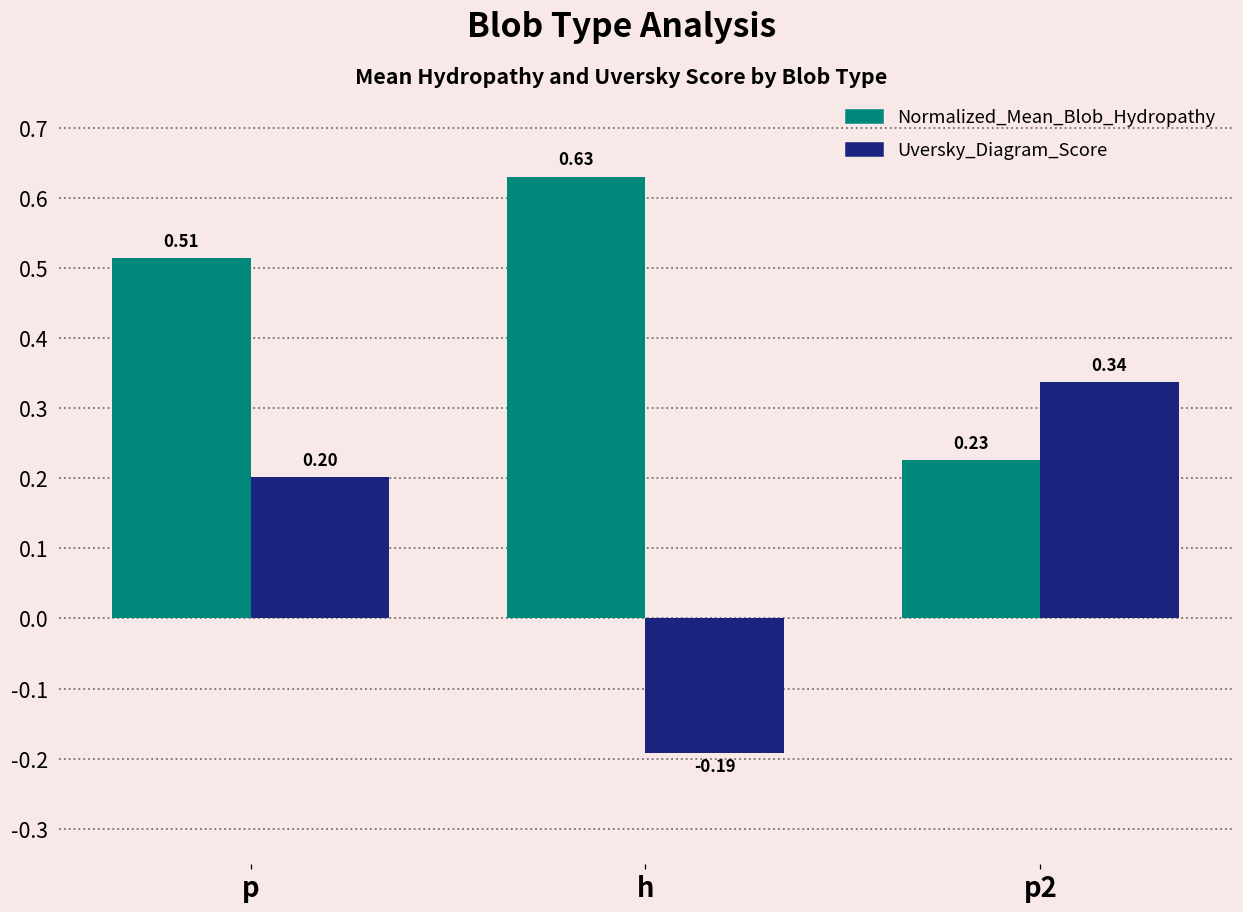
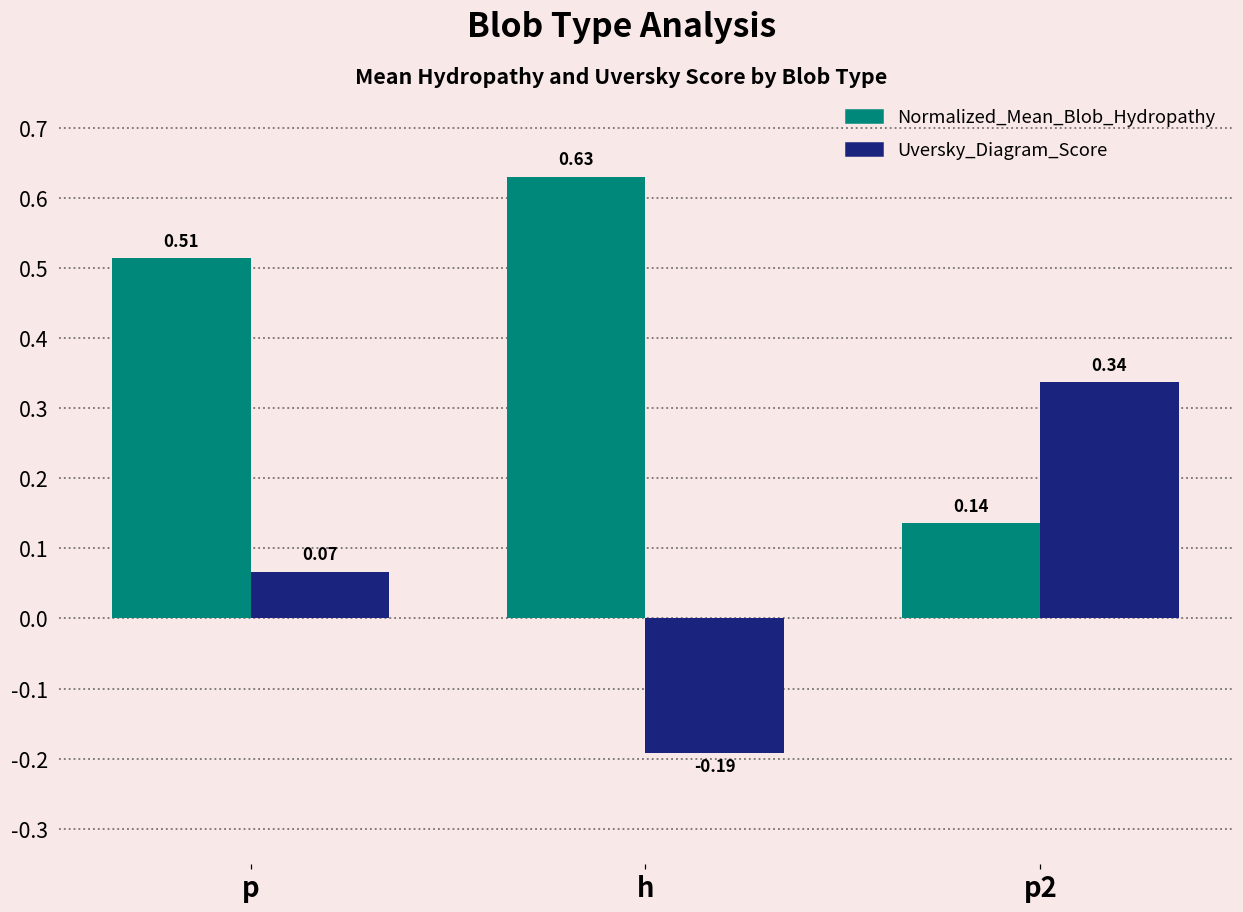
  {
    "Normalized_Mean_Blob_Hydropathy": {
      "p": 0.51,
      "h": 0.63,
-     "p2": 0.23
+     "p2": 0.14
    },
    "Uversky_Diagram_Score": {
-     "p": 0.20,
+     "p": 0.07,
      "h": -0.19,
      "p2": 0.34
    }
  }
